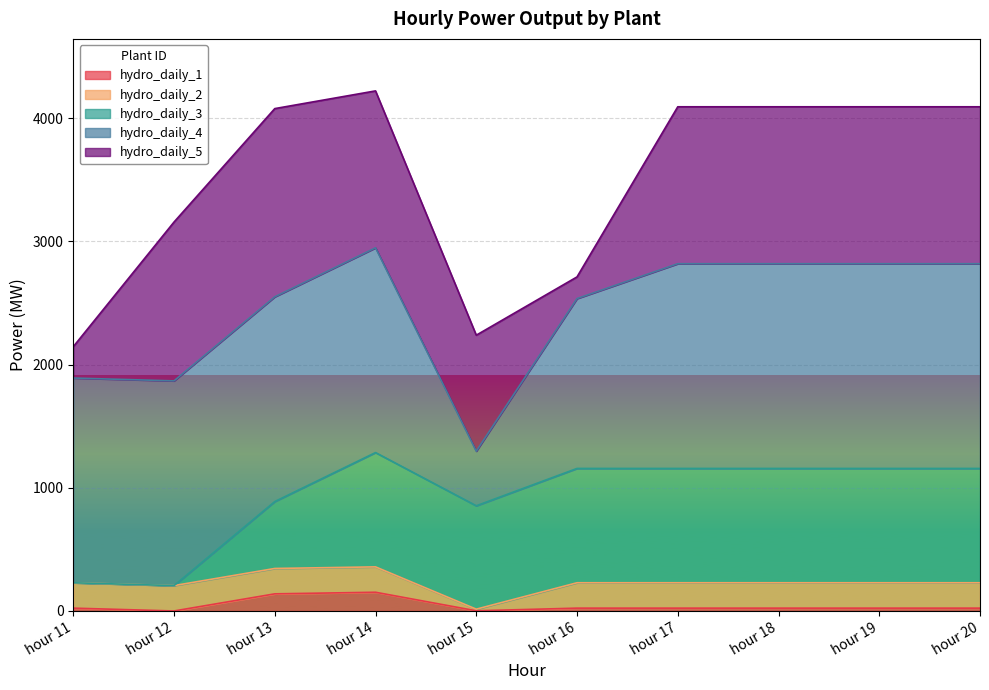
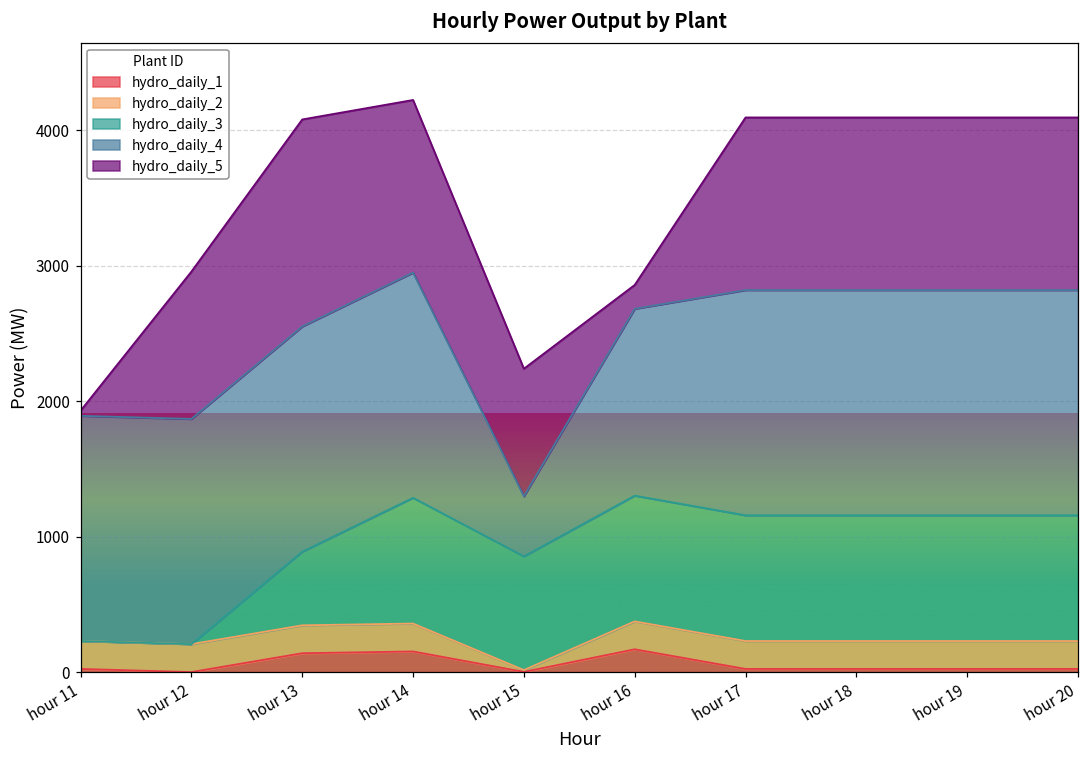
  {
    "hydro_daily_1": {
      "hour 11": 20,
      "hour 12": 0,
      "hour 13": 140,
      "hour 14": 150,
-     "hour 16": 20,
+     "hour 16": 170,
      "hour 17": 20,
      "hour 18": 20,
      "hour 19": 20,
      "hour 20": 20
    },
    "hydro_daily_2": {
      "hour 13": 210,
      "hour 14": 210,
      "hour 16": 210,
      "hour 17": 210,
      "hour 18": 210,
      "hour 19": 210,
      "hour 20": 210
    },
    "hydro_daily_5": {
-     "hour 11": 250,
-     "hour 12": 1290,
+     "hour 11": 40,
+     "hour 12": 1090,
      "hour 13": 1530,
      "hour 14": 1270,
      "hour 15": 940,
      "hour 16": 180,
      "hour 17": 1270,
      "hour 18": 1270,
      "hour 19": 1270,
      "hour 20": 1270
    }
  }
